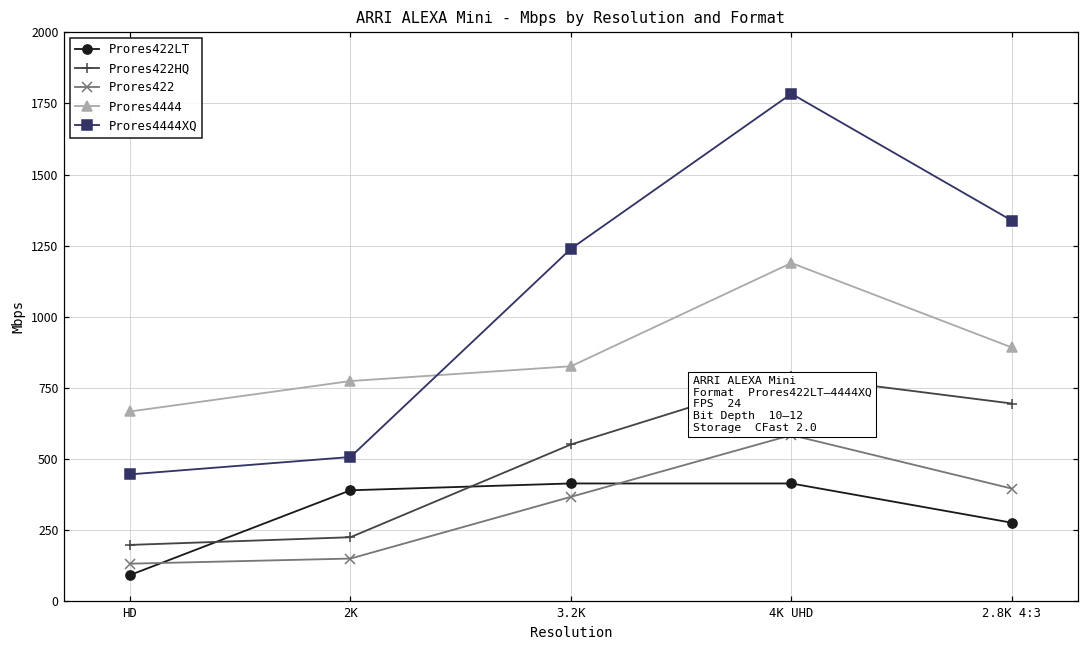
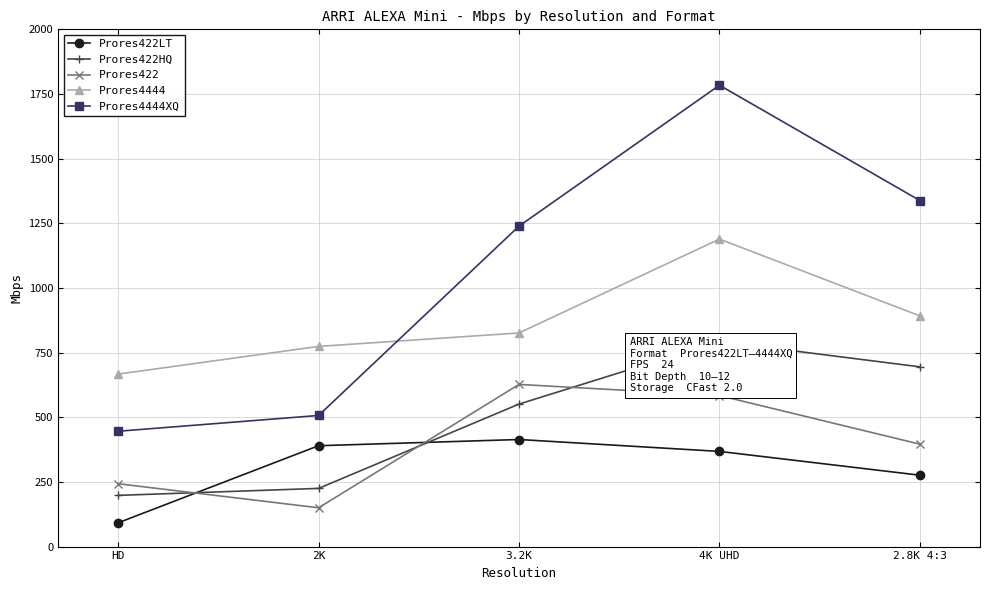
  {
    "Prores422LT": {
      "HD": 90,
      "2K": 390,
      "3.2K": 410,
-     "4K UHD": 410,
+     "4K UHD": 370,
      "2.8K 4:3": 280
    },
    "Prores422": {
-     "HD": 130,
+     "HD": 240,
      "2K": 150,
-     "3.2K": 370,
+     "3.2K": 630,
      "2.8K 4:3": 400
    },
    "Prores4444": {
      "HD": 670,
      "2K": 770,
      "3.2K": 830,
      "4K UHD": 1190,
      "2.8K 4:3": 890
    }
  }
